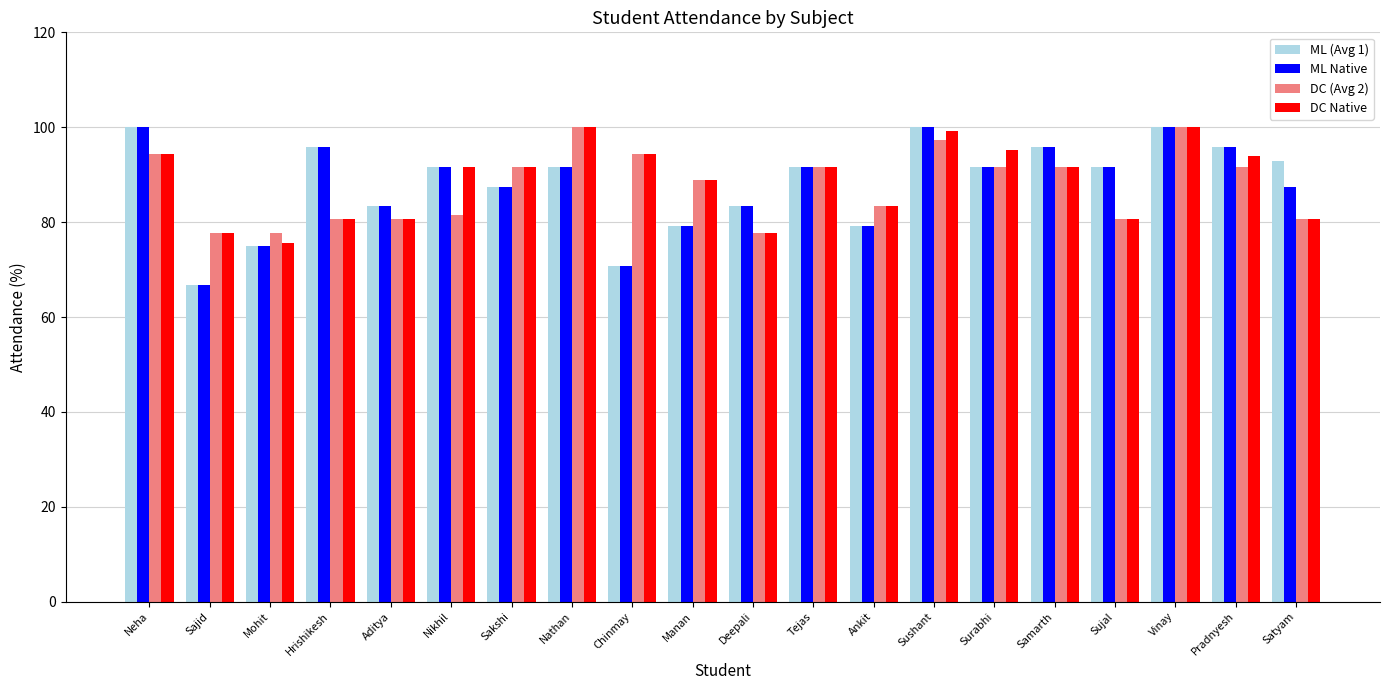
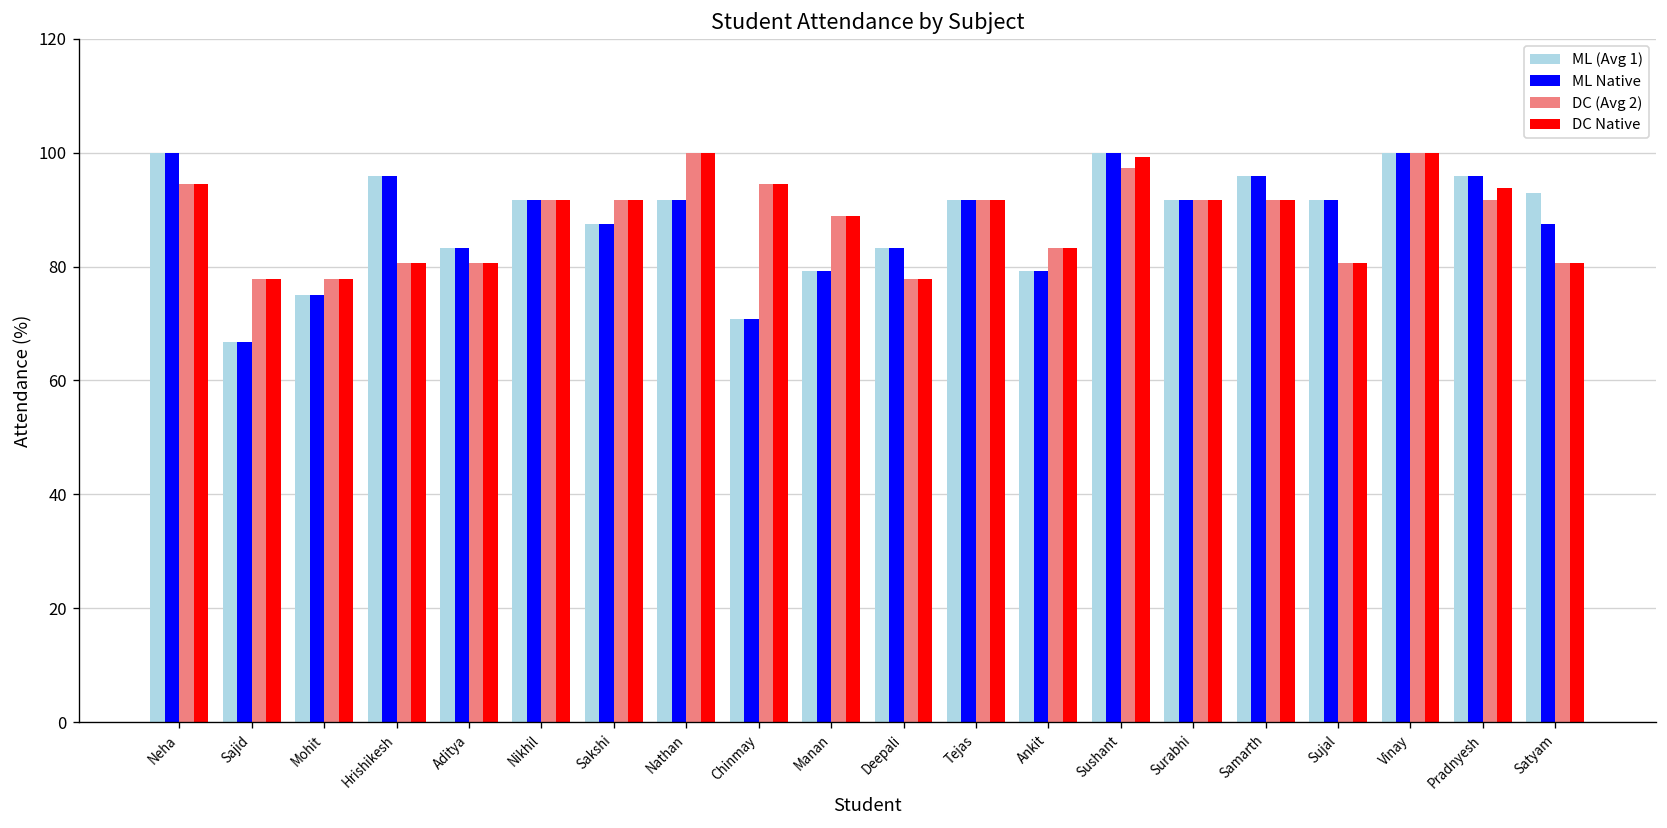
  {
    "ML (Avg 1)": {
      "Neha": 100,
      "Sajid": 67,
      "Mohit": 75,
      "Hrishikesh": 96,
      "Aditya": 83,
      "Nikhil": 92,
      "Sakshi": 88,
      "Nathan": 92,
      "Chinmay": 71,
      "Manan": 79,
      "Deepali": 83,
      "Tejas": 92,
      "Ankit": 79,
      "Sushant": 100,
      "Surabhi": 92,
      "Samarth": 96,
      "Sujal": 92,
      "Vinay": 100,
      "Pradnyesh": 96,
      "Satyam": 93
    },
    "ML Native": {
      "Neha": 100,
      "Sajid": 67,
      "Mohit": 75,
      "Hrishikesh": 96,
      "Aditya": 83,
      "Nikhil": 92,
      "Sakshi": 88,
      "Nathan": 92,
      "Chinmay": 71,
      "Manan": 79,
      "Deepali": 83,
      "Tejas": 92,
      "Ankit": 79,
      "Sushant": 100,
      "Surabhi": 92,
      "Samarth": 96,
      "Sujal": 92,
      "Vinay": 100,
      "Pradnyesh": 96,
      "Satyam": 88
    },
    "DC (Avg 2)": {
      "Neha": 94,
      "Sajid": 78,
      "Mohit": 78,
      "Hrishikesh": 81,
      "Aditya": 81,
-     "Nikhil": 82,
+     "Nikhil": 92,
      "Sakshi": 92,
      "Nathan": 100,
      "Chinmay": 94,
      "Manan": 89,
      "Deepali": 78,
      "Tejas": 92,
      "Ankit": 83,
      "Sushant": 97,
      "Surabhi": 92,
      "Samarth": 92,
      "Sujal": 81,
      "Vinay": 100,
      "Pradnyesh": 92,
      "Satyam": 81
    },
    "DC Native": {
      "Neha": 94,
      "Sajid": 78,
-     "Mohit": 76,
+     "Mohit": 78,
      "Hrishikesh": 81,
      "Aditya": 81,
      "Nikhil": 92,
      "Sakshi": 92,
      "Nathan": 100,
      "Chinmay": 94,
      "Manan": 89,
      "Deepali": 78,
      "Tejas": 92,
      "Ankit": 83,
      "Sushant": 99,
-     "Surabhi": 95,
+     "Surabhi": 92,
      "Samarth": 92,
      "Sujal": 81,
      "Vinay": 100,
      "Pradnyesh": 94,
      "Satyam": 81
    }
  }
